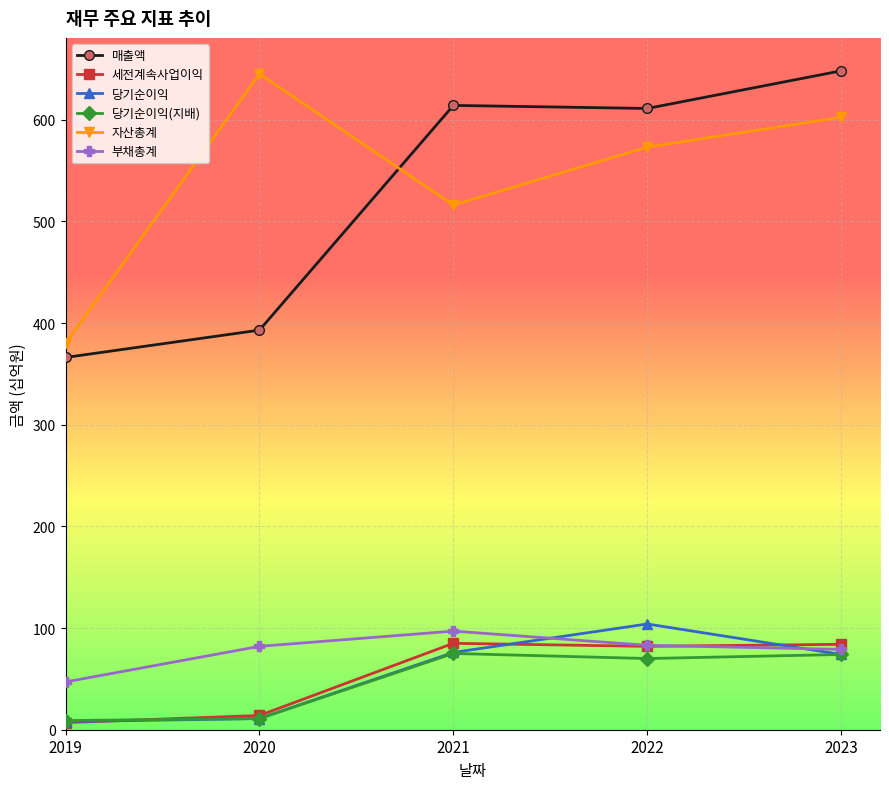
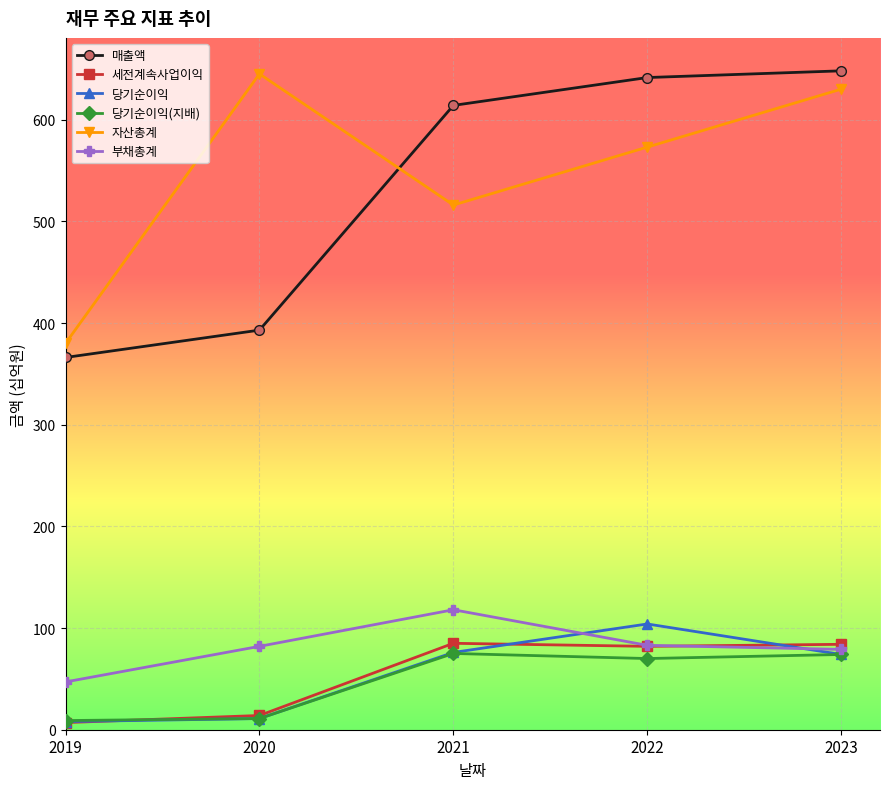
  {
    "매출액": {
      "2019": 366,
      "2020": 393,
      "2021": 614,
-     "2022": 611,
+     "2022": 641,
      "2023": 648
    },
    "세전계속사업이익": {
      "2020": 14,
      "2021": 85,
      "2023": 84
    },
    "당기순이익": {
      "2022": 104
    },
    "당기순이익(지배)": {
      "2022": 70
    },
    "자산총계": {
      "2019": 380,
      "2020": 645,
      "2021": 516,
      "2022": 573,
-     "2023": 602
+     "2023": 630
    },
    "부채총계": {
      "2019": 47,
      "2020": 82,
-     "2021": 97,
+     "2021": 118,
      "2023": 79
    }
  }
